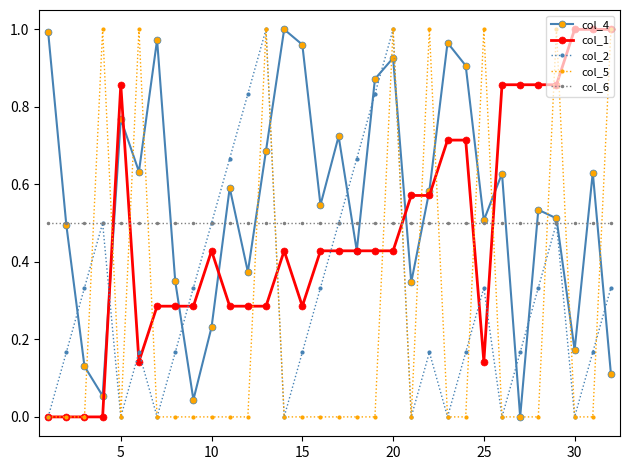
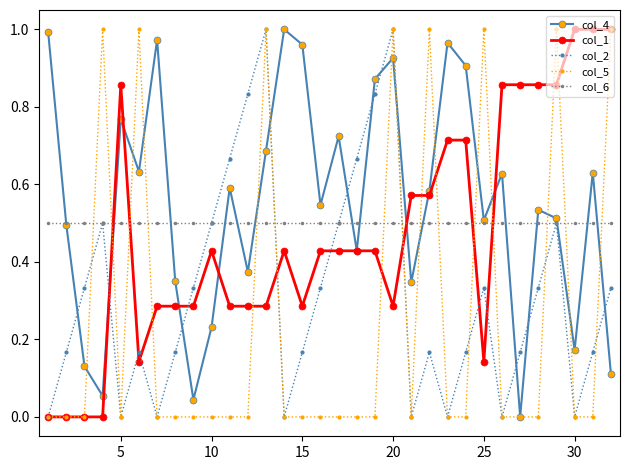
  {
    "col_1": {
      "5": 0.86,
      "10": 0.43,
      "15": 0.29,
-     "20": 0.43,
+     "20": 0.29,
      "25": 0.14
    },
    "col_5": {
      "10": 0.00,
      "15": 0.00,
      "25": 1.00
    },
    "col_6": {
      "5": 0.50,
      "15": 0.50,
      "20": 0.50,
      "25": 0.50,
      "30": 0.50
    }
  }
